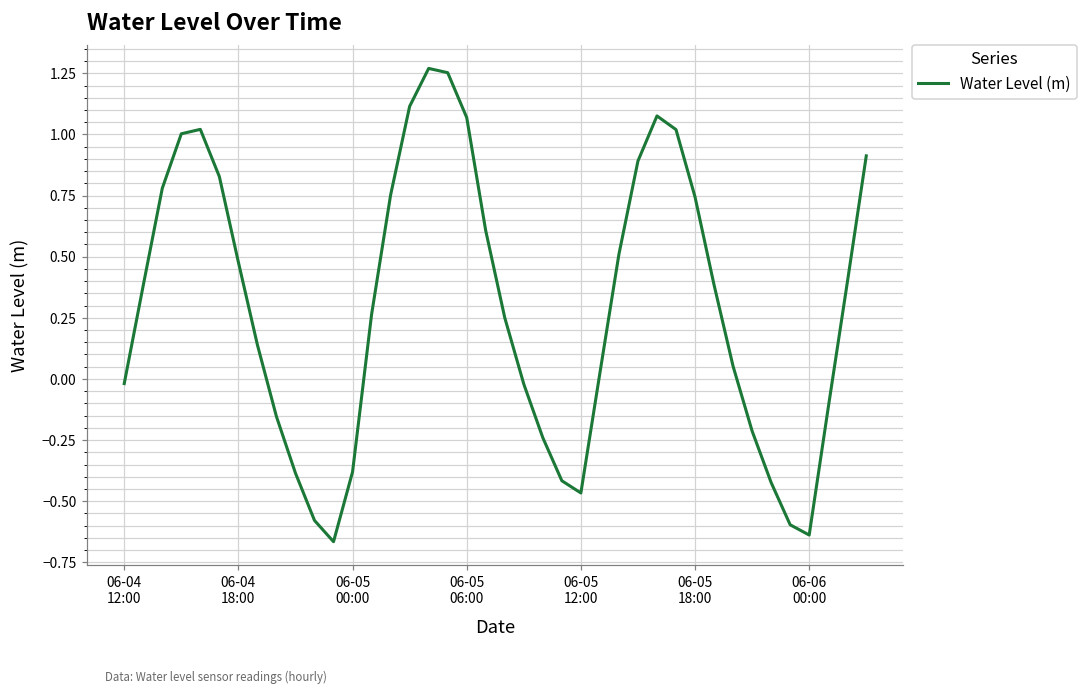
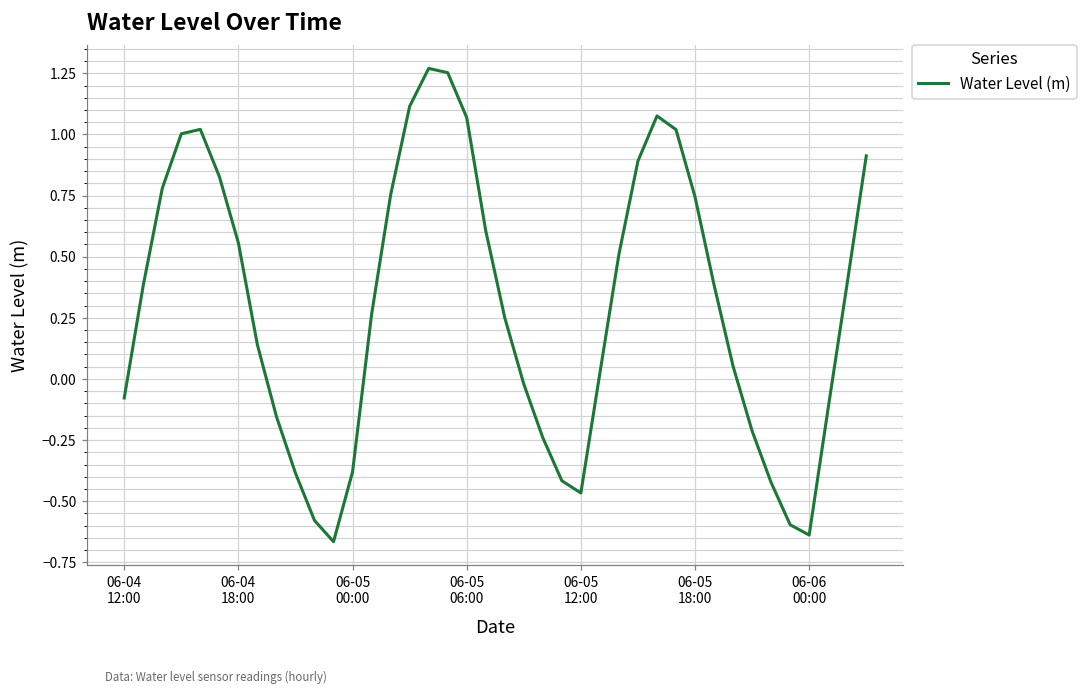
  {
-   "06-04 12:00": -0.02,
-   "06-04 18:00": 0.48,
+   "06-04 12:00": -0.08,
+   "06-04 18:00": 0.56,
    "06-05 00:00": -0.38,
    "06-05 06:00": 1.07,
    "06-05 12:00": -0.47,
    "06-05 18:00": 0.74,
    "06-06 00:00": -0.64
  }
